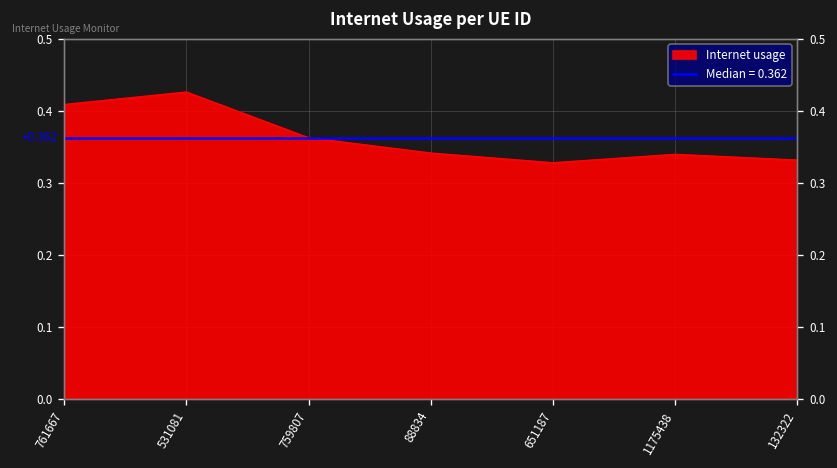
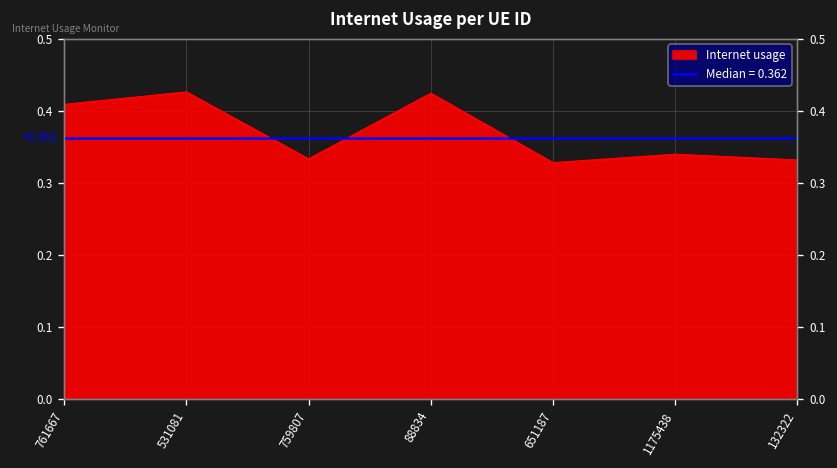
  {
    "531081": 0.43,
-   "759807": 0.36,
-   "88834": 0.34,
+   "759807": 0.33,
+   "88834": 0.42,
    "651187": 0.33,
    "1175438": 0.34,
    "132322": 0.33
  }
